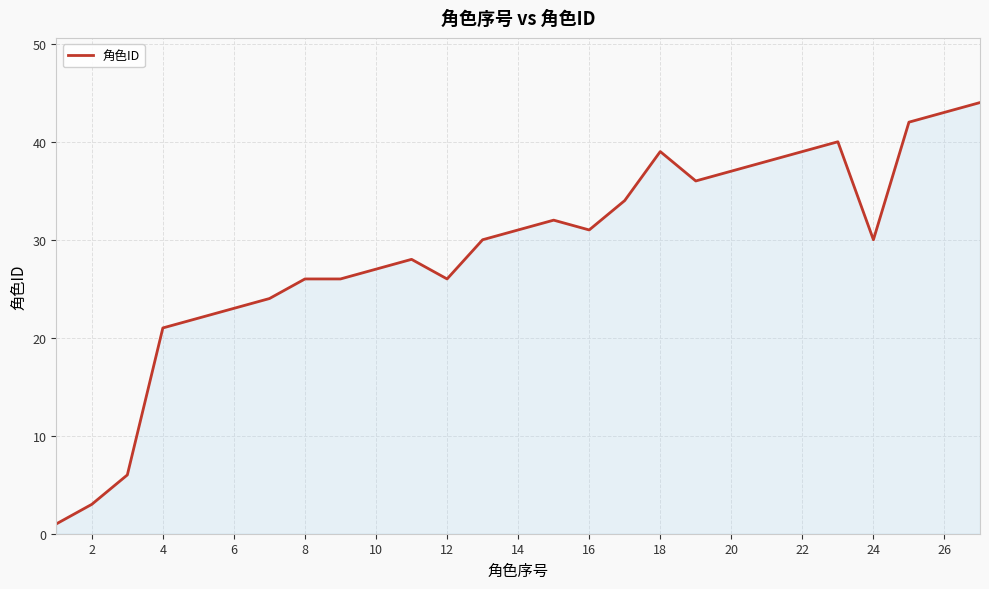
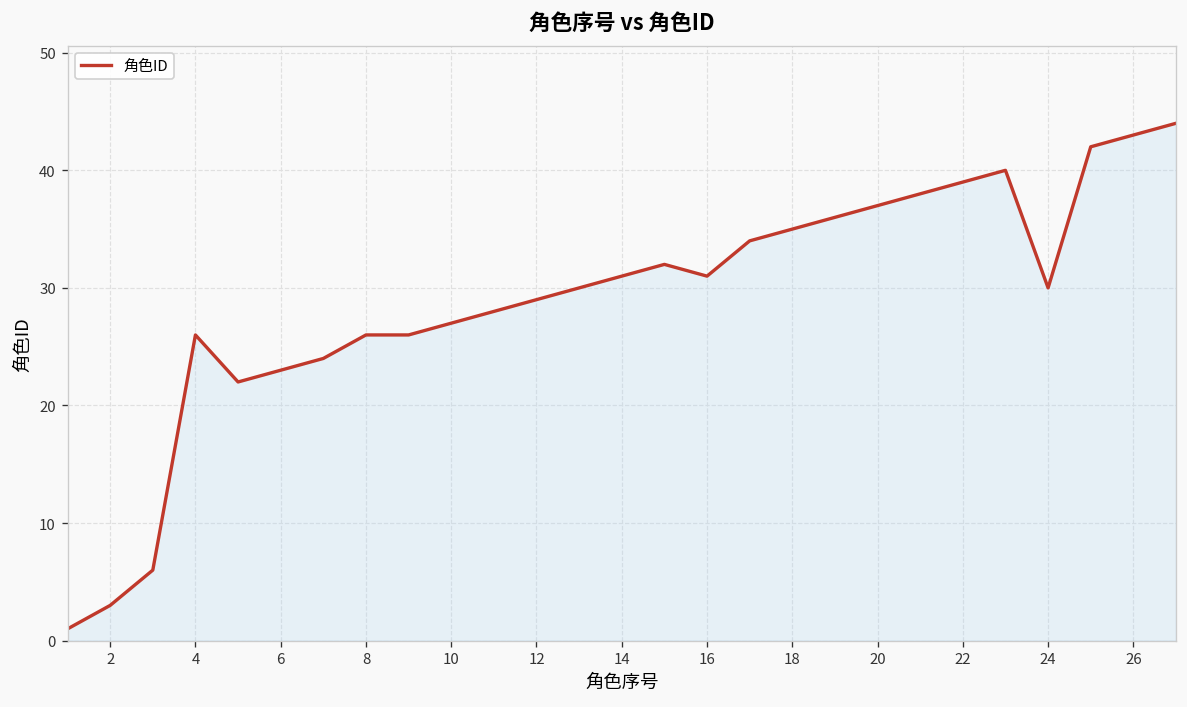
  {
    "2": 3,
-   "4": 21,
+   "4": 26,
    "6": 23,
    "8": 26,
    "10": 27,
-   "12": 26,
+   "12": 29,
    "14": 31,
    "16": 31,
-   "18": 39,
+   "18": 35,
    "20": 37,
    "22": 39,
    "24": 30,
    "26": 43
  }
